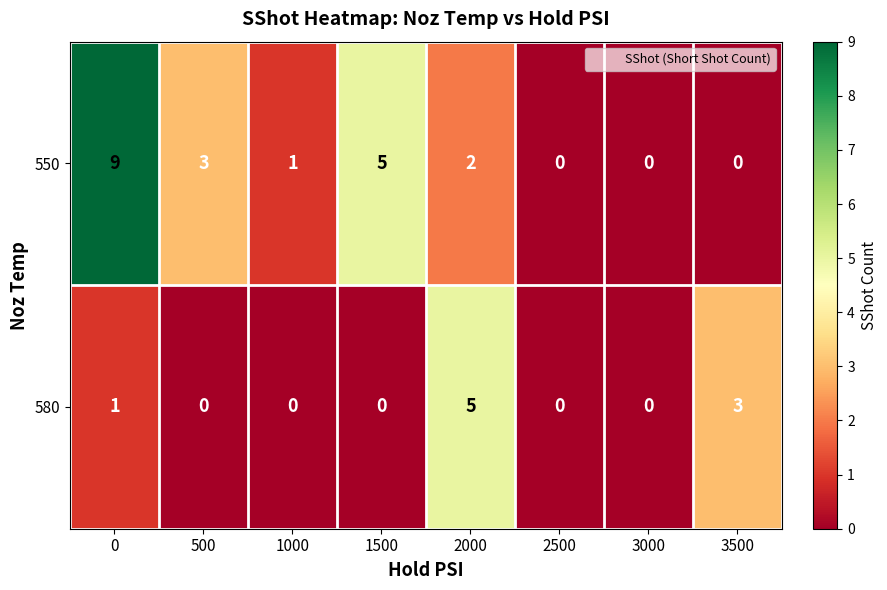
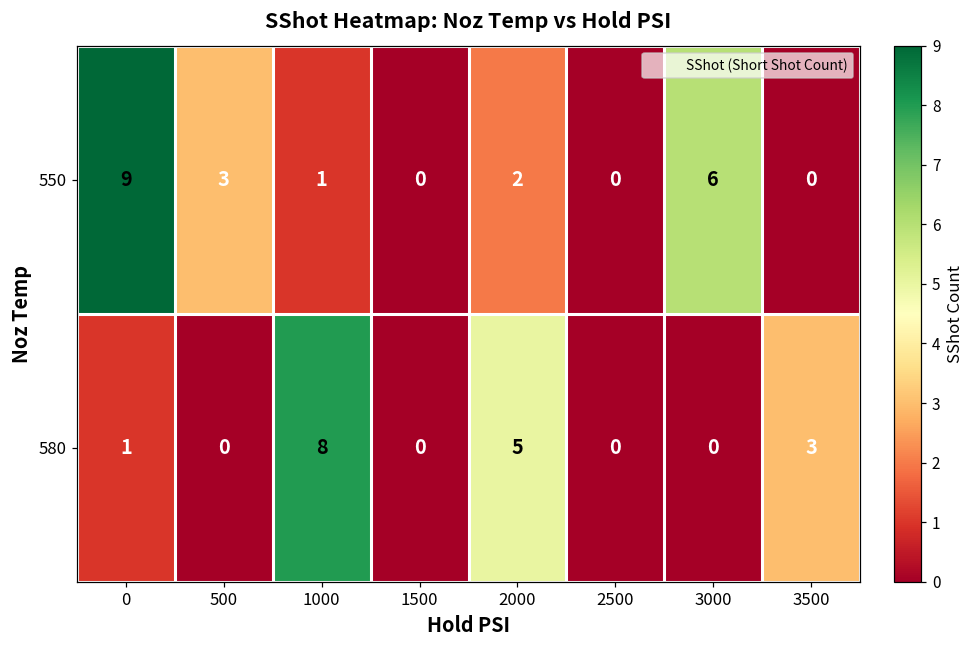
  {
    "550": {
      "0": 9,
      "500": 3,
      "1000": 1,
-     "1500": 5,
+     "1500": 0,
      "2000": 2,
      "2500": 0,
-     "3000": 0,
+     "3000": 6,
      "3500": 0
    },
    "580": {
      "0": 1,
      "500": 0,
-     "1000": 0,
+     "1000": 8,
      "1500": 0,
      "2000": 5,
      "2500": 0,
      "3000": 0,
      "3500": 3
    }
  }
